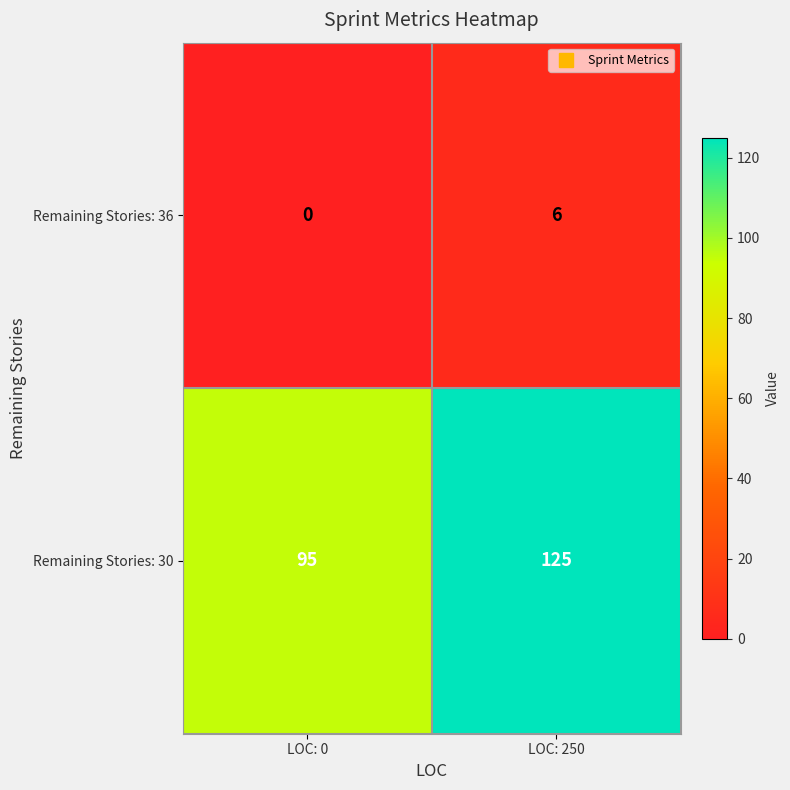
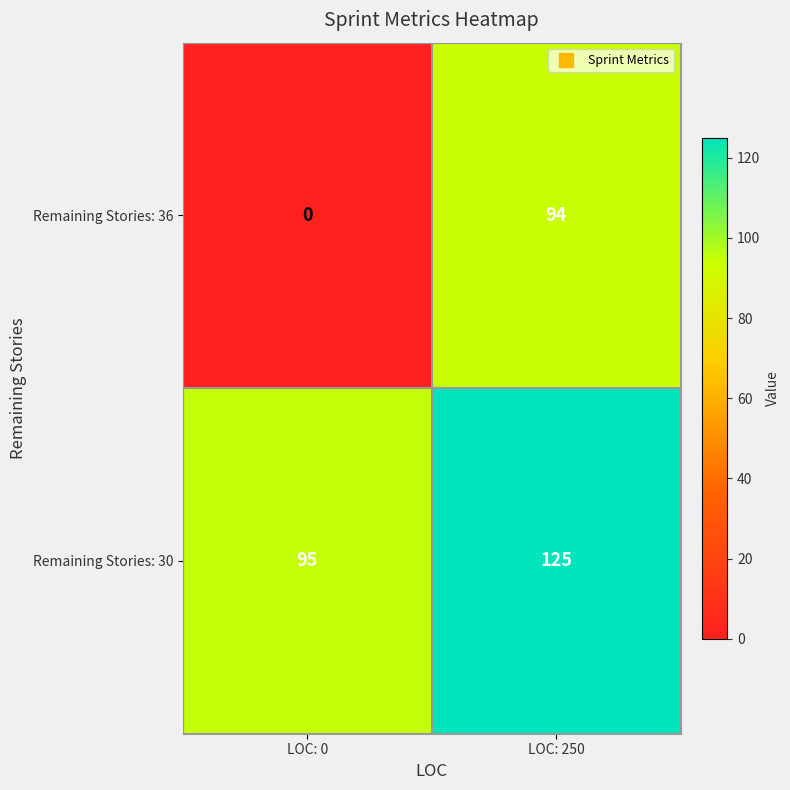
  {
    "Remaining Stories: 36": {
      "LOC: 0": 0,
-     "LOC: 250": 6
+     "LOC: 250": 94
    },
    "Remaining Stories: 30": {
      "LOC: 0": 95,
      "LOC: 250": 125
    }
  }
